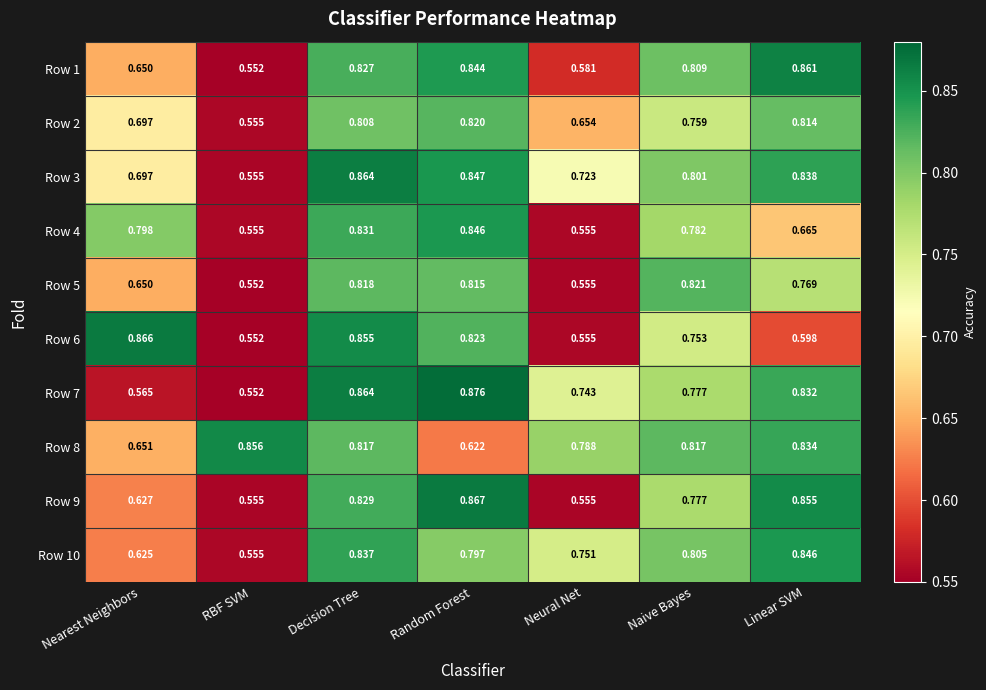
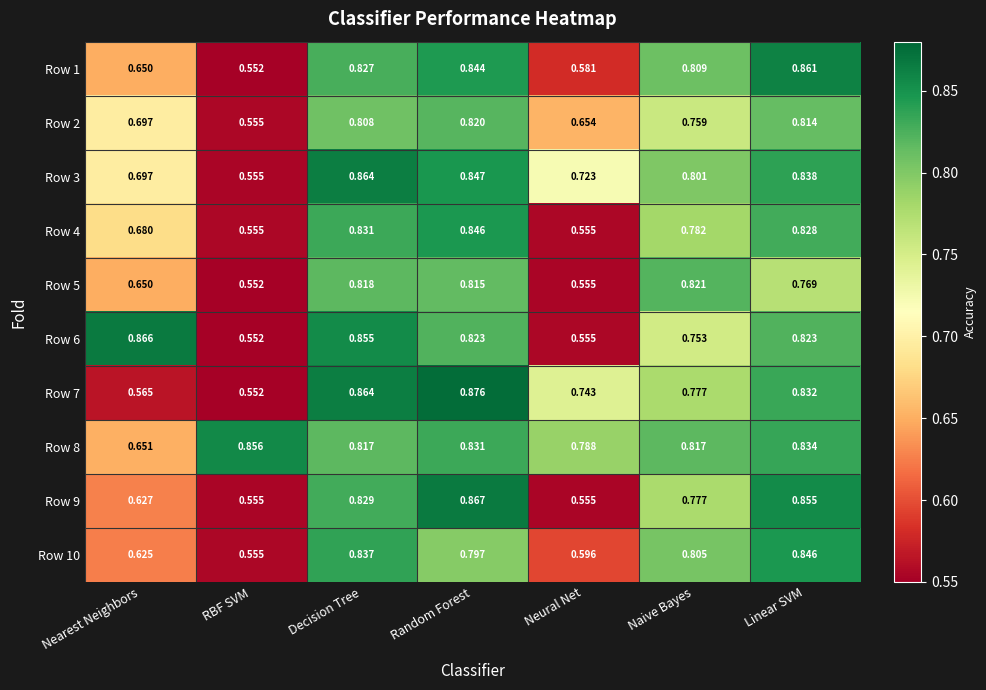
  {
    "Row 1": {
      "Nearest Neighbors": 0.650,
      "RBF SVM": 0.552,
      "Decision Tree": 0.827,
      "Random Forest": 0.844,
      "Neural Net": 0.581,
      "Naive Bayes": 0.809,
      "Linear SVM": 0.861
    },
    "Row 2": {
      "Nearest Neighbors": 0.697,
      "RBF SVM": 0.555,
      "Decision Tree": 0.808,
      "Random Forest": 0.820,
      "Neural Net": 0.654,
      "Naive Bayes": 0.759,
      "Linear SVM": 0.814
    },
    "Row 3": {
      "Nearest Neighbors": 0.697,
      "RBF SVM": 0.555,
      "Decision Tree": 0.864,
      "Random Forest": 0.847,
      "Neural Net": 0.723,
      "Naive Bayes": 0.801,
      "Linear SVM": 0.838
    },
    "Row 4": {
-     "Nearest Neighbors": 0.798,
+     "Nearest Neighbors": 0.680,
      "RBF SVM": 0.555,
      "Decision Tree": 0.831,
      "Random Forest": 0.846,
      "Neural Net": 0.555,
      "Naive Bayes": 0.782,
-     "Linear SVM": 0.665
+     "Linear SVM": 0.828
    },
    "Row 5": {
      "Nearest Neighbors": 0.650,
      "RBF SVM": 0.552,
      "Decision Tree": 0.818,
      "Random Forest": 0.815,
      "Neural Net": 0.555,
      "Naive Bayes": 0.821,
      "Linear SVM": 0.769
    },
    "Row 6": {
      "Nearest Neighbors": 0.866,
      "RBF SVM": 0.552,
      "Decision Tree": 0.855,
      "Random Forest": 0.823,
      "Neural Net": 0.555,
      "Naive Bayes": 0.753,
-     "Linear SVM": 0.598
+     "Linear SVM": 0.823
    },
    "Row 7": {
      "Nearest Neighbors": 0.565,
      "RBF SVM": 0.552,
      "Decision Tree": 0.864,
      "Random Forest": 0.876,
      "Neural Net": 0.743,
      "Naive Bayes": 0.777,
      "Linear SVM": 0.832
    },
    "Row 8": {
      "Nearest Neighbors": 0.651,
      "RBF SVM": 0.856,
      "Decision Tree": 0.817,
-     "Random Forest": 0.622,
+     "Random Forest": 0.831,
      "Neural Net": 0.788,
      "Naive Bayes": 0.817,
      "Linear SVM": 0.834
    },
    "Row 9": {
      "Nearest Neighbors": 0.627,
      "RBF SVM": 0.555,
      "Decision Tree": 0.829,
      "Random Forest": 0.867,
      "Neural Net": 0.555,
      "Naive Bayes": 0.777,
      "Linear SVM": 0.855
    },
    "Row 10": {
      "Nearest Neighbors": 0.625,
      "RBF SVM": 0.555,
      "Decision Tree": 0.837,
      "Random Forest": 0.797,
-     "Neural Net": 0.751,
+     "Neural Net": 0.596,
      "Naive Bayes": 0.805,
      "Linear SVM": 0.846
    }
  }
